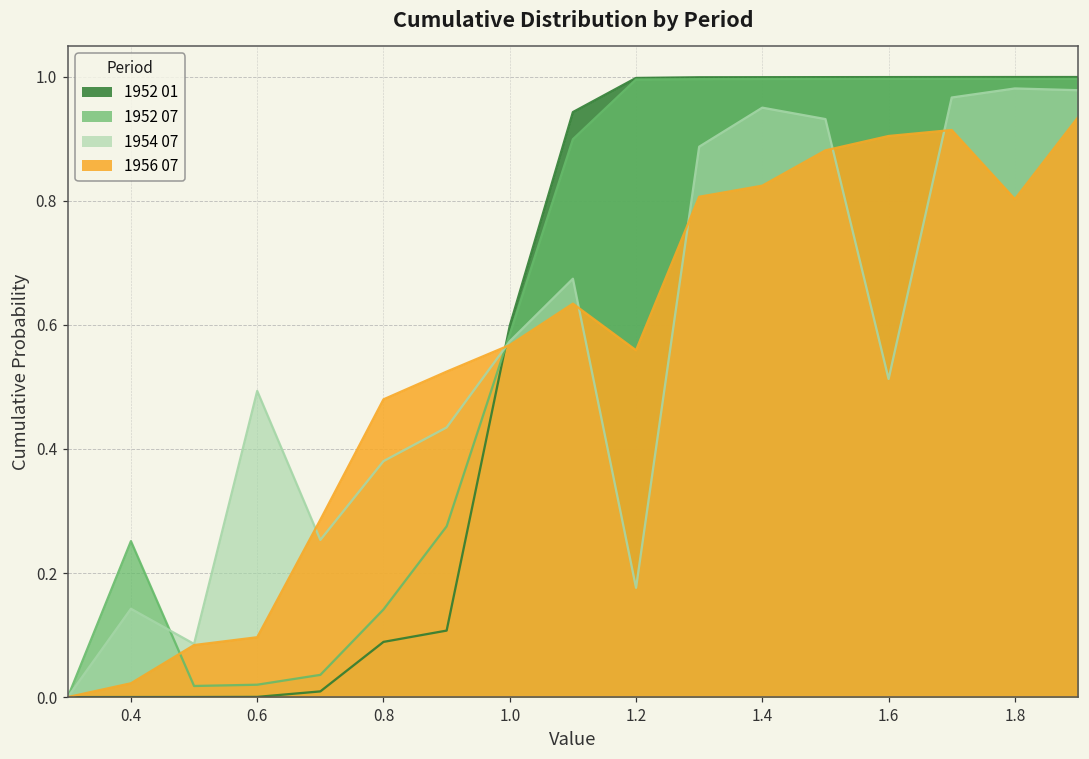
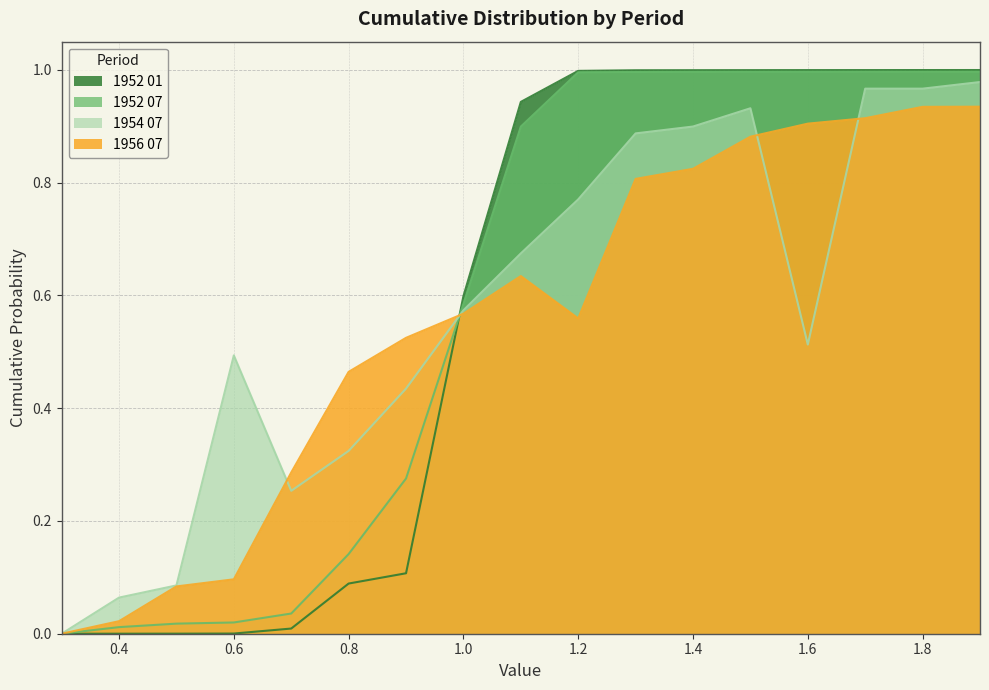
  {
    "1952 01": {
      "0.4": 0.00,
      "0.6": 0.00,
      "0.8": 0.09,
      "1.0": 0.60
    },
    "1952 07": {
-     "0.4": 0.25,
+     "0.4": 0.01,
      "0.6": 0.02,
      "0.8": 0.14,
      "1.0": 0.58
    },
    "1954 07": {
-     "0.4": 0.14,
+     "0.4": 0.06,
      "0.6": 0.49,
-     "0.8": 0.38,
+     "0.8": 0.32,
      "1.0": 0.57,
-     "1.2": 0.18,
-     "1.4": 0.95,
+     "1.2": 0.77,
+     "1.4": 0.90,
      "1.6": 0.51,
-     "1.8": 0.98
+     "1.8": 0.97
    },
    "1956 07": {
      "0.4": 0.02,
      "0.6": 0.10,
-     "0.8": 0.48,
+     "0.8": 0.46,
      "1.0": 0.57,
      "1.2": 0.56,
      "1.4": 0.82,
      "1.6": 0.90,
-     "1.8": 0.80
+     "1.8": 0.93
    }
  }
